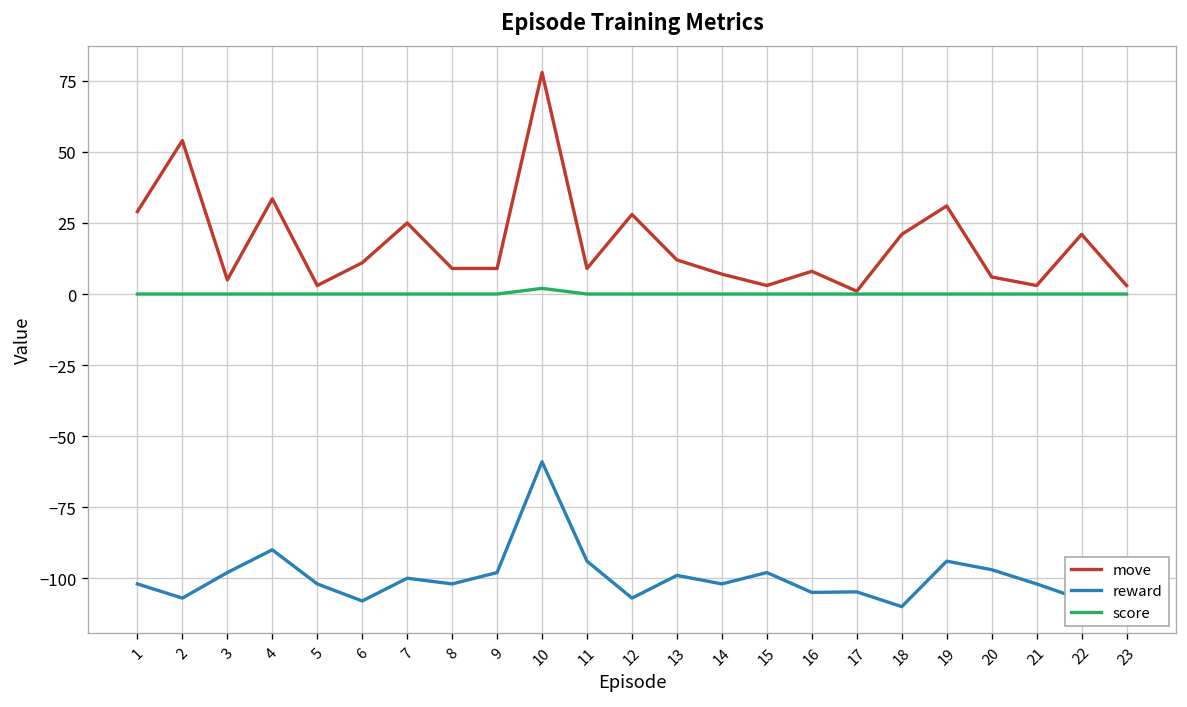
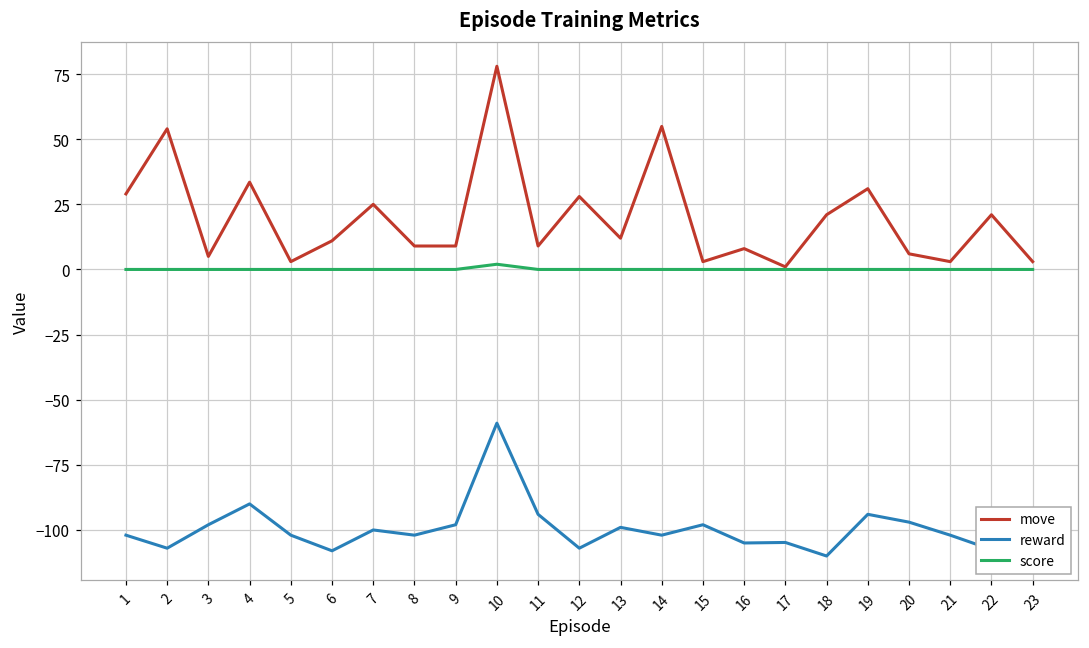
  {
    "move": {
      "1": 29,
      "2": 54,
      "3": 5,
      "4": 34,
      "5": 3,
      "6": 11,
      "7": 25,
      "8": 9,
      "9": 9,
      "10": 78,
      "11": 9,
      "12": 28,
      "13": 12,
-     "14": 7,
+     "14": 55,
      "15": 3,
      "16": 8,
      "18": 21,
      "19": 31,
      "20": 6,
      "21": 3,
      "22": 21,
      "23": 3
    },
    "reward": {
      "1": -102,
      "2": -107,
      "3": -98,
      "4": -90,
      "5": -102,
      "6": -108,
      "7": -100,
      "8": -102,
      "9": -98,
      "10": -59,
      "11": -94,
      "12": -107,
      "13": -99,
      "14": -102,
      "15": -98,
      "16": -105,
      "17": -105,
      "18": -110,
      "19": -94,
      "20": -97,
      "21": -102
    },
    "score": {
      "1": 0,
      "2": 0,
      "3": 0,
      "4": 0,
      "5": 0,
      "6": 0,
      "7": 0,
      "8": 0,
      "9": 0,
      "10": 2,
      "11": 0,
      "12": 0,
      "13": 0,
      "14": 0,
      "15": 0,
      "16": 0,
      "18": 0,
      "19": 0,
      "20": 0,
      "21": 0,
      "22": 0,
      "23": 0
    }
  }
